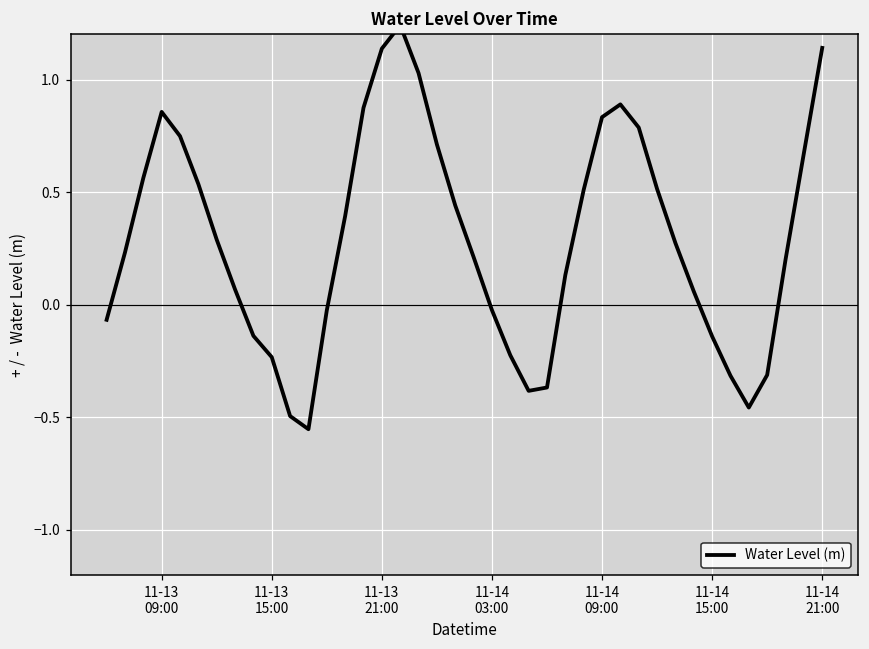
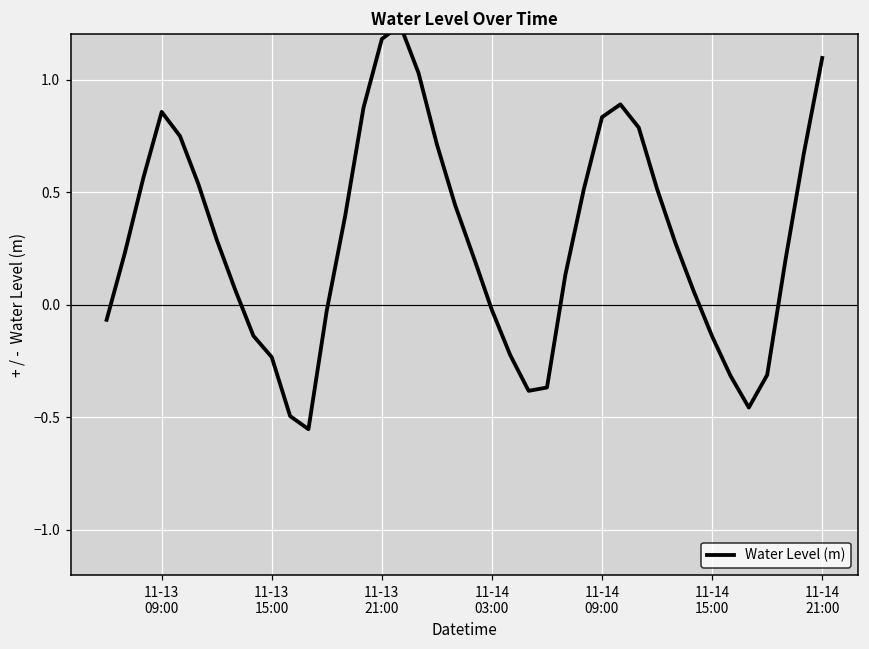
  {
    "11-13 09:00": 0.86,
    "11-13 15:00": -0.23,
-   "11-13 21:00": 1.14,
+   "11-13 21:00": 1.18,
    "11-14 03:00": -0.02,
    "11-14 09:00": 0.83,
    "11-14 15:00": -0.14,
-   "11-14 21:00": 1.14
+   "11-14 21:00": 1.10
  }
